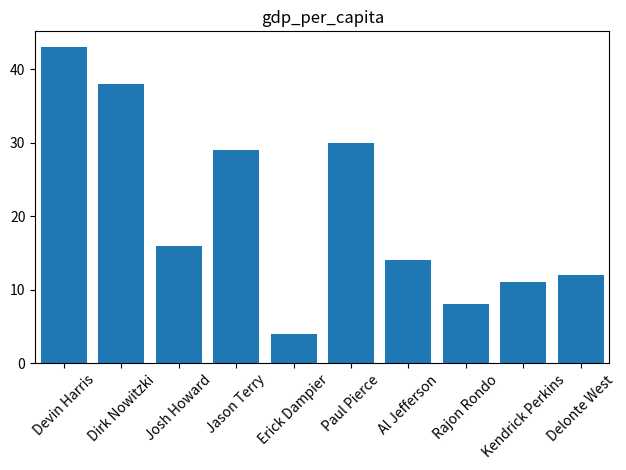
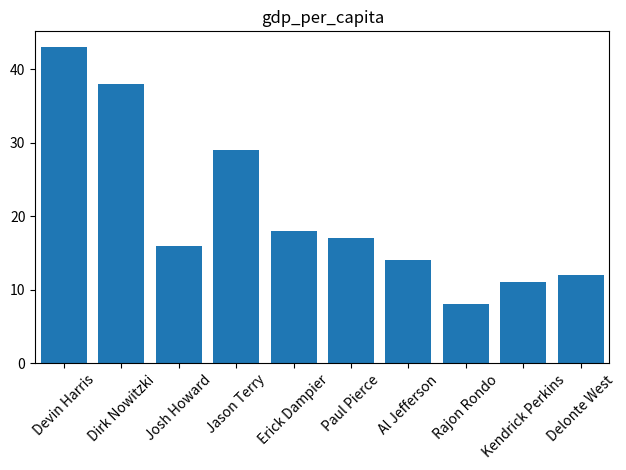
  {
    "Devin Harris": 43,
    "Dirk Nowitzki": 38,
    "Josh Howard": 16,
    "Jason Terry": 29,
-   "Erick Dampier": 4,
-   "Paul Pierce": 30,
+   "Erick Dampier": 18,
+   "Paul Pierce": 17,
    "Al Jefferson": 14,
    "Rajon Rondo": 8,
    "Kendrick Perkins": 11,
    "Delonte West": 12
  }
